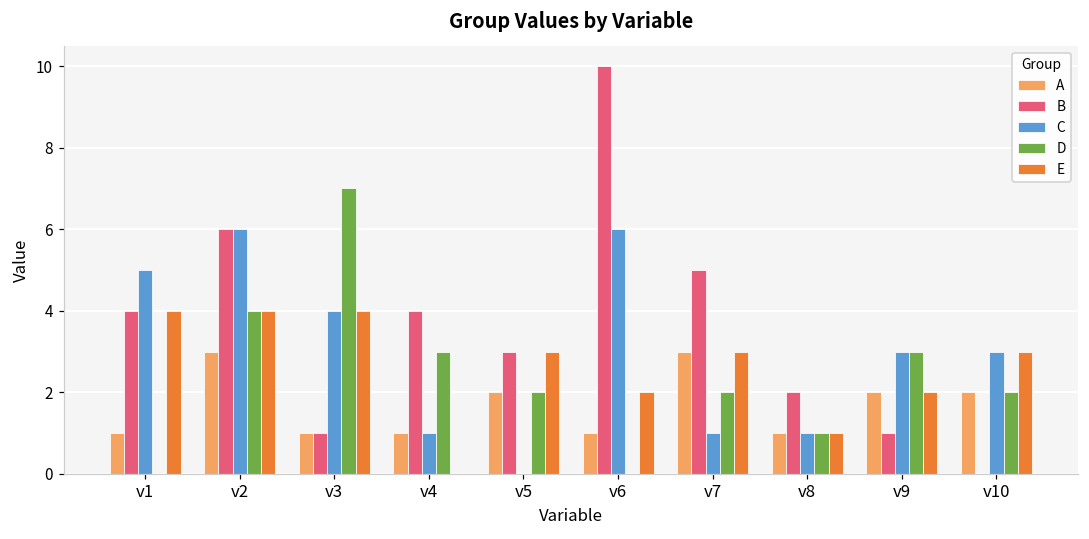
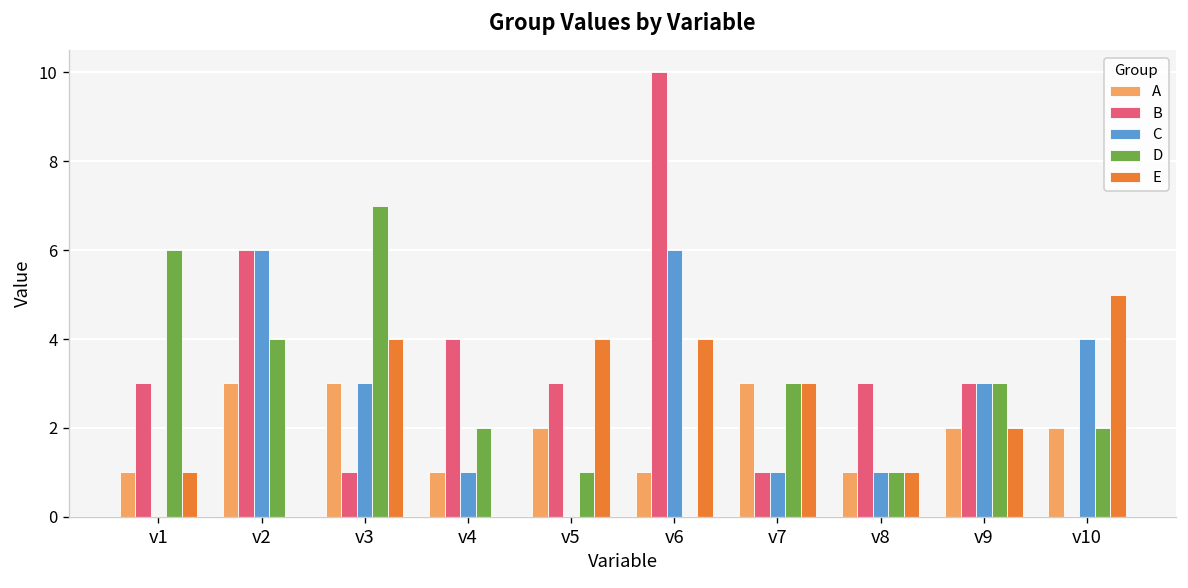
  {
    "A": {
      "v1": 1,
      "v2": 3,
-     "v3": 1,
+     "v3": 3,
      "v4": 1,
      "v5": 2,
      "v6": 1,
      "v7": 3,
      "v8": 1,
      "v9": 2,
      "v10": 2
    },
    "B": {
-     "v1": 4,
+     "v1": 3,
      "v2": 6,
      "v3": 1,
      "v4": 4,
      "v5": 3,
      "v6": 10,
-     "v7": 5,
-     "v8": 2,
-     "v9": 1,
+     "v7": 1,
+     "v8": 3,
+     "v9": 3,
      "v10": 0
    },
    "C": {
-     "v1": 5,
+     "v1": 0,
      "v2": 6,
-     "v3": 4,
+     "v3": 3,
      "v4": 1,
      "v5": 0,
      "v6": 6,
      "v7": 1,
      "v8": 1,
      "v9": 3,
-     "v10": 3
+     "v10": 4
    },
    "D": {
-     "v1": 0,
+     "v1": 6,
      "v2": 4,
      "v3": 7,
-     "v4": 3,
-     "v5": 2,
+     "v4": 2,
+     "v5": 1,
      "v6": 0,
-     "v7": 2,
+     "v7": 3,
      "v8": 1,
      "v9": 3,
      "v10": 2
    },
    "E": {
-     "v1": 4,
-     "v2": 4,
+     "v1": 1,
+     "v2": 0,
      "v3": 4,
      "v4": 0,
-     "v5": 3,
-     "v6": 2,
+     "v5": 4,
+     "v6": 4,
      "v7": 3,
      "v8": 1,
      "v9": 2,
-     "v10": 3
+     "v10": 5
    }
  }
